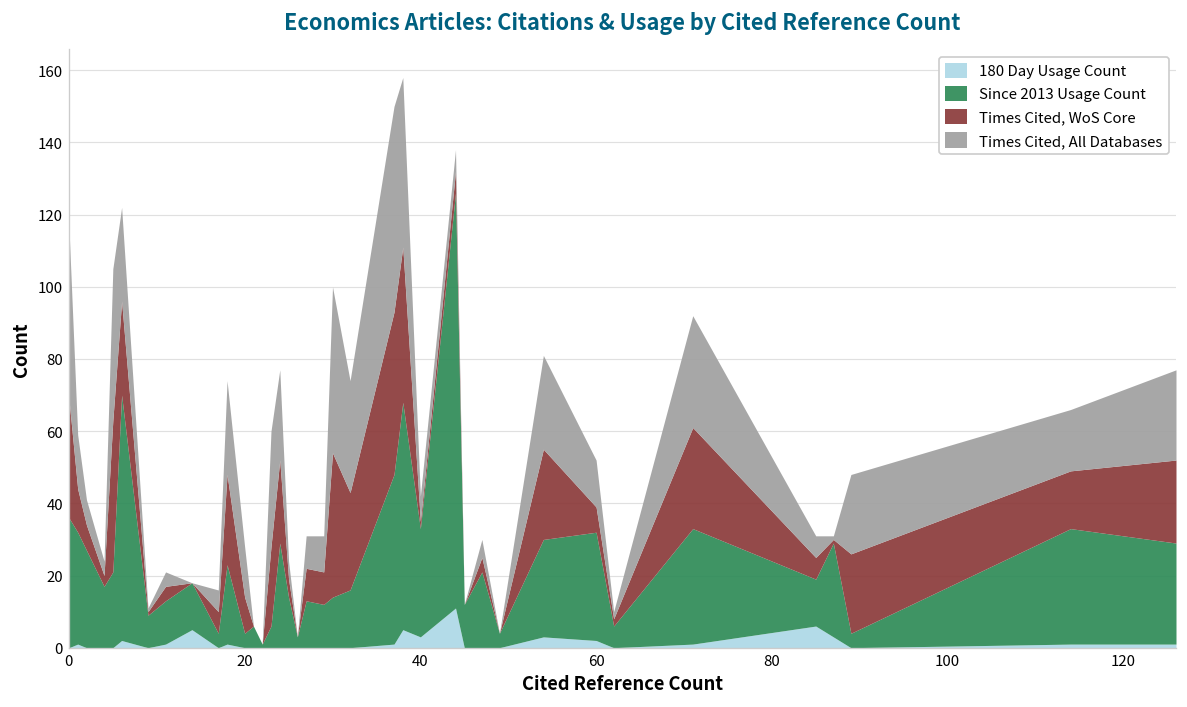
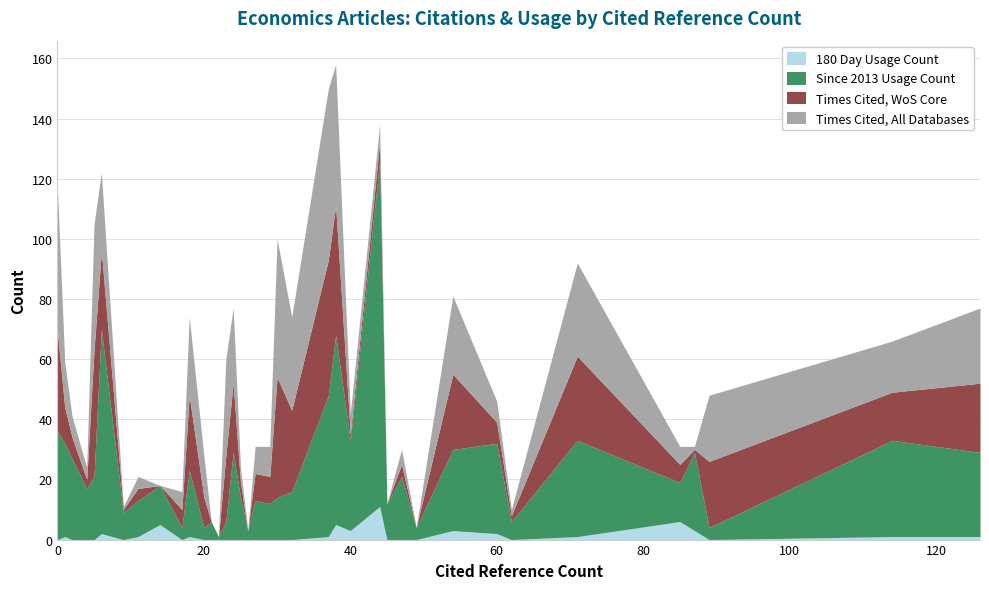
  {
    "180 Day Usage Count": {
      "0": 0,
      "20": 0,
      "40": 3,
      "60": 2
    },
    "Since 2013 Usage Count": {
      "0": 36,
      "20": 4,
      "40": 30,
      "60": 30
    },
    "Times Cited, WoS Core": {
      "0": 33,
      "20": 10,
      "40": 2,
      "60": 7
    },
    "Times Cited, All Databases": {
      "0": 48,
      "20": 14,
      "40": 7,
-     "60": 13
+     "60": 7
    }
  }
